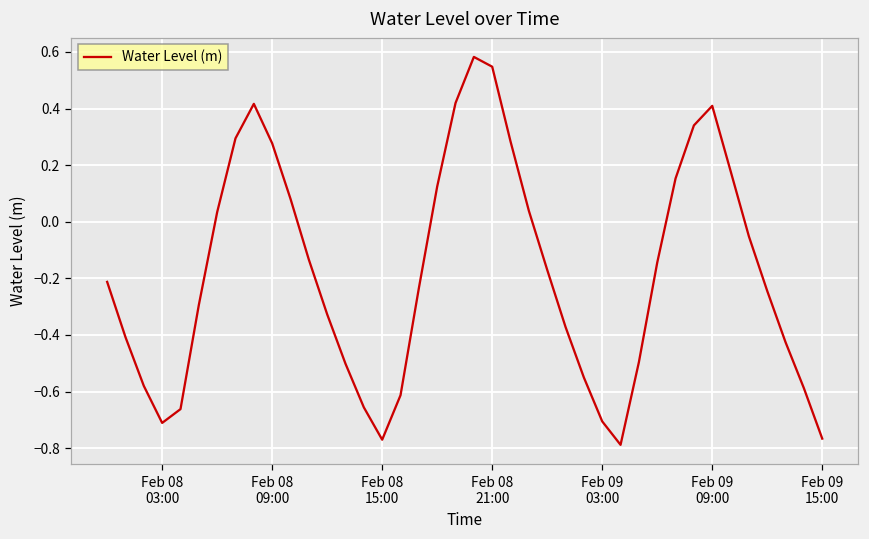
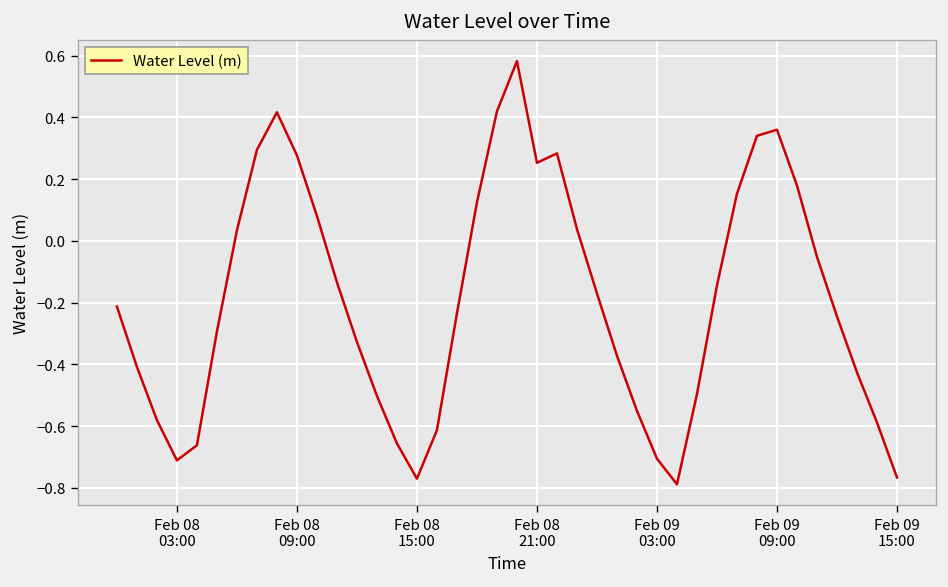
  {
    "Feb 08 03:00": -0.71,
    "Feb 08 09:00": 0.28,
    "Feb 08 15:00": -0.77,
-   "Feb 08 21:00": 0.55,
+   "Feb 08 21:00": 0.25,
    "Feb 09 03:00": -0.71,
-   "Feb 09 09:00": 0.41,
+   "Feb 09 09:00": 0.36,
    "Feb 09 15:00": -0.77
  }
